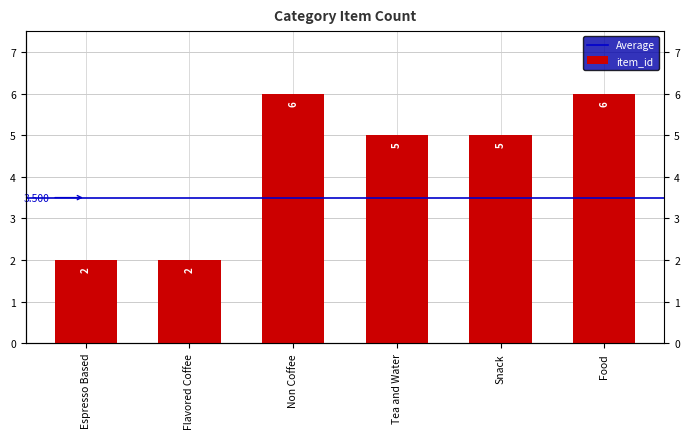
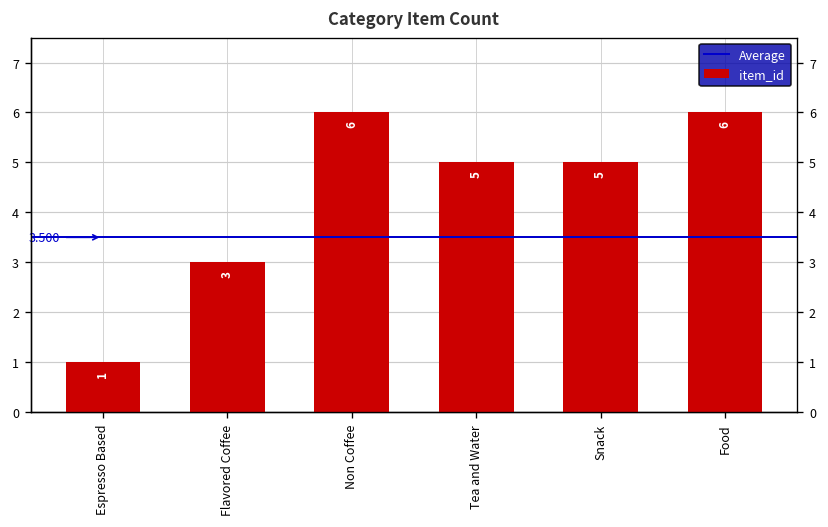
  {
-   "Espresso Based": 2,
-   "Flavored Coffee": 2,
+   "Espresso Based": 1,
+   "Flavored Coffee": 3,
    "Non Coffee": 6,
    "Tea and Water": 5,
    "Snack": 5,
    "Food": 6
  }
